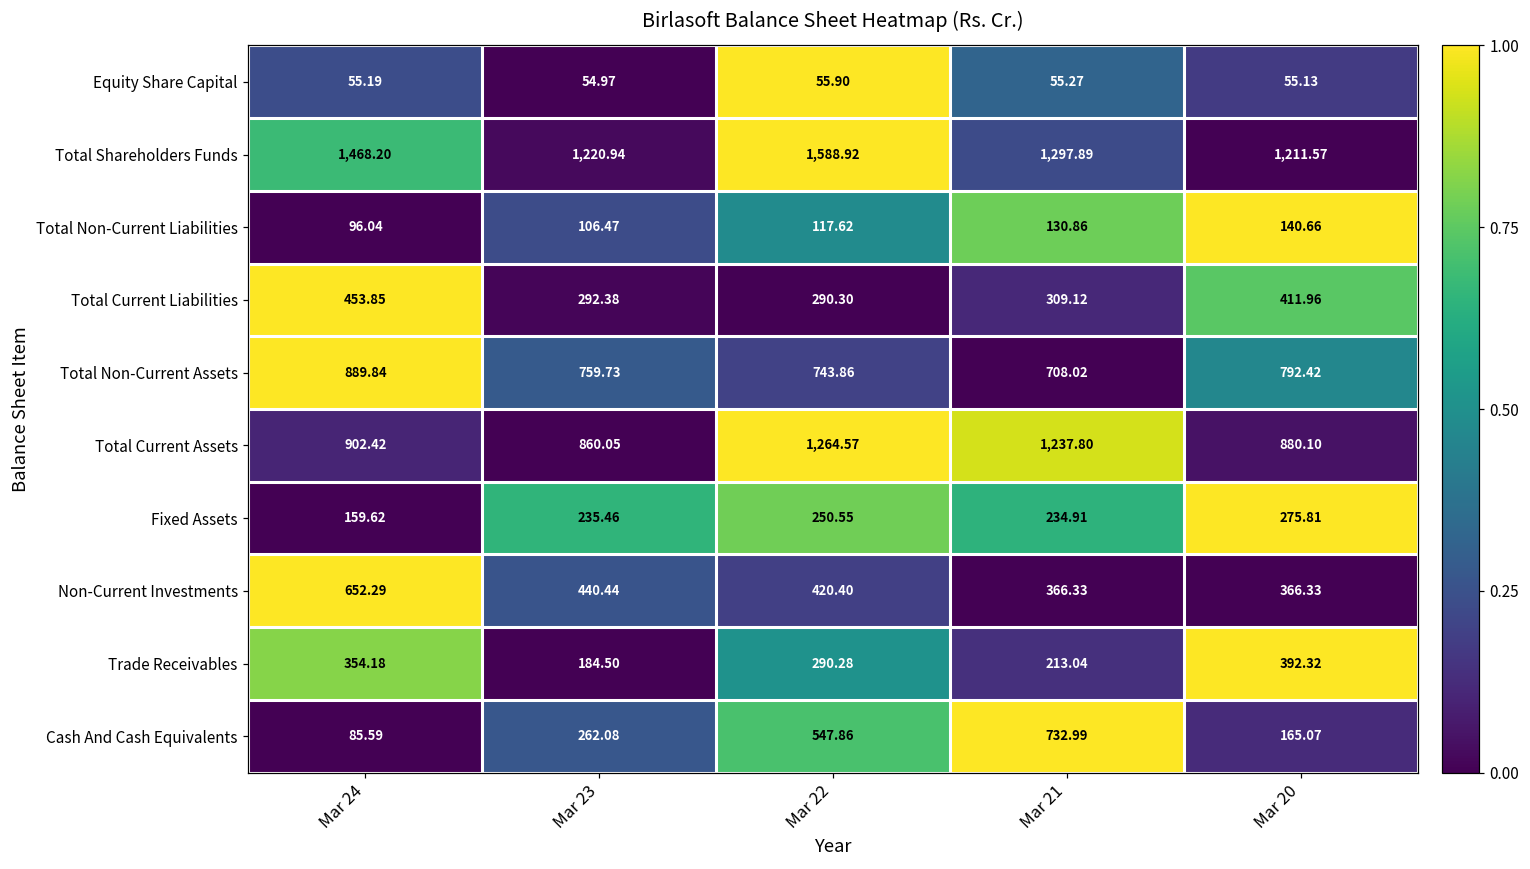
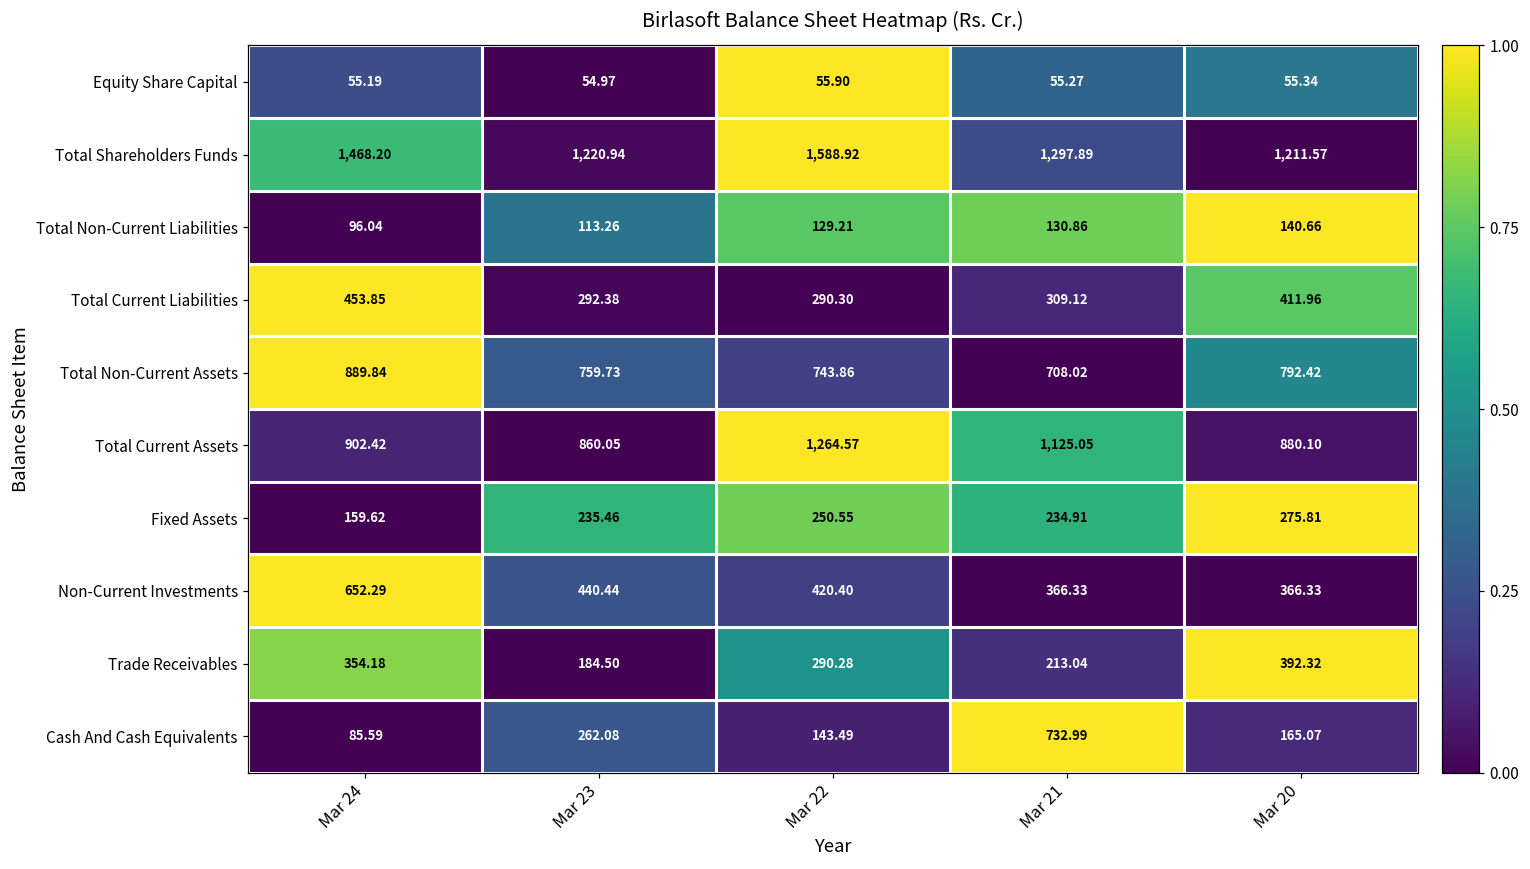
  {
    "Equity Share Capital": {
      "Mar 24": "55.19",
      "Mar 23": "54.97",
      "Mar 22": "55.90",
      "Mar 21": "55.27",
-     "Mar 20": "55.13"
+     "Mar 20": "55.34"
    },
    "Total Shareholders Funds": {
      "Mar 24": "1,468.20",
      "Mar 23": "1,220.94",
      "Mar 22": "1,588.92",
      "Mar 21": "1,297.89",
      "Mar 20": "1,211.57"
    },
    "Total Non-Current Liabilities": {
      "Mar 24": "96.04",
-     "Mar 23": "106.47",
-     "Mar 22": "117.62",
+     "Mar 23": "113.26",
+     "Mar 22": "129.21",
      "Mar 21": "130.86",
      "Mar 20": "140.66"
    },
    "Total Current Liabilities": {
      "Mar 24": "453.85",
      "Mar 23": "292.38",
      "Mar 22": "290.30",
      "Mar 21": "309.12",
      "Mar 20": "411.96"
    },
    "Total Non-Current Assets": {
      "Mar 24": "889.84",
      "Mar 23": "759.73",
      "Mar 22": "743.86",
      "Mar 21": "708.02",
      "Mar 20": "792.42"
    },
    "Total Current Assets": {
      "Mar 24": "902.42",
      "Mar 23": "860.05",
      "Mar 22": "1,264.57",
-     "Mar 21": "1,237.80",
+     "Mar 21": "1,125.05",
      "Mar 20": "880.10"
    },
    "Fixed Assets": {
      "Mar 24": "159.62",
      "Mar 23": "235.46",
      "Mar 22": "250.55",
      "Mar 21": "234.91",
      "Mar 20": "275.81"
    },
    "Non-Current Investments": {
      "Mar 24": "652.29",
      "Mar 23": "440.44",
      "Mar 22": "420.40",
      "Mar 21": "366.33",
      "Mar 20": "366.33"
    },
    "Trade Receivables": {
      "Mar 24": "354.18",
      "Mar 23": "184.50",
      "Mar 22": "290.28",
      "Mar 21": "213.04",
      "Mar 20": "392.32"
    },
    "Cash And Cash Equivalents": {
      "Mar 24": "85.59",
      "Mar 23": "262.08",
-     "Mar 22": "547.86",
+     "Mar 22": "143.49",
      "Mar 21": "732.99",
      "Mar 20": "165.07"
    }
  }
